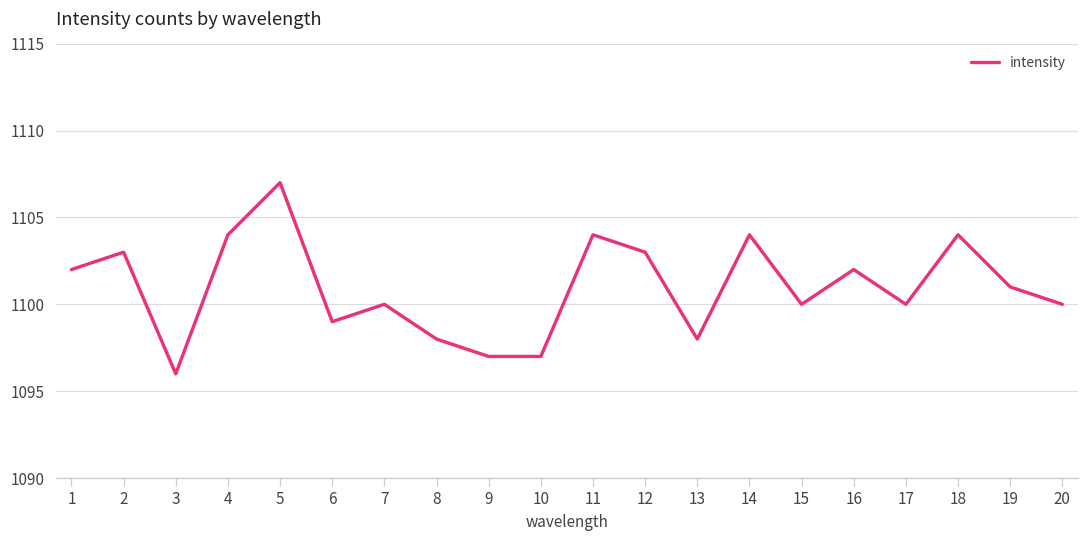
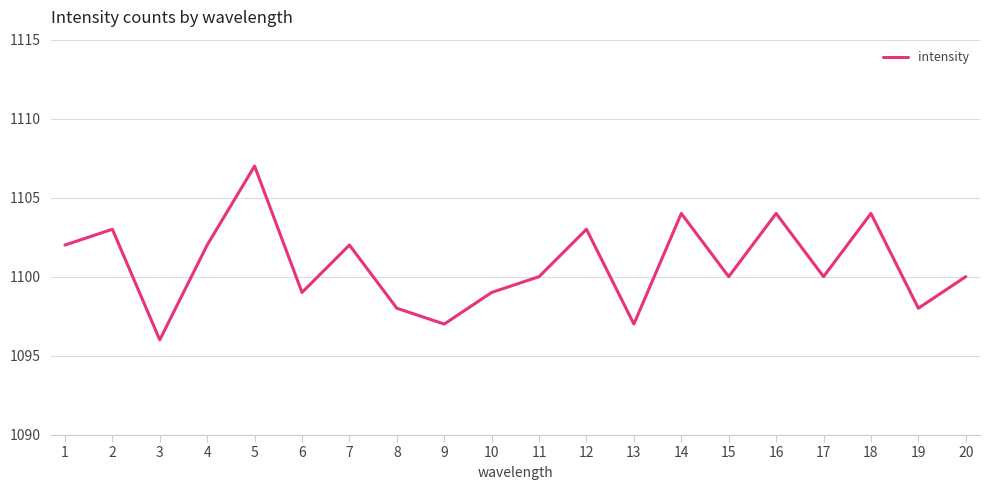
  {
    "1": 1102,
    "2": 1103,
    "3": 1096,
-   "4": 1104,
+   "4": 1102,
    "5": 1107,
    "6": 1099,
-   "7": 1100,
+   "7": 1102,
    "8": 1098,
    "9": 1097,
-   "10": 1097,
-   "11": 1104,
+   "10": 1099,
+   "11": 1100,
    "12": 1103,
-   "13": 1098,
+   "13": 1097,
    "14": 1104,
    "15": 1100,
-   "16": 1102,
+   "16": 1104,
    "17": 1100,
    "18": 1104,
-   "19": 1101,
+   "19": 1098,
    "20": 1100
  }
